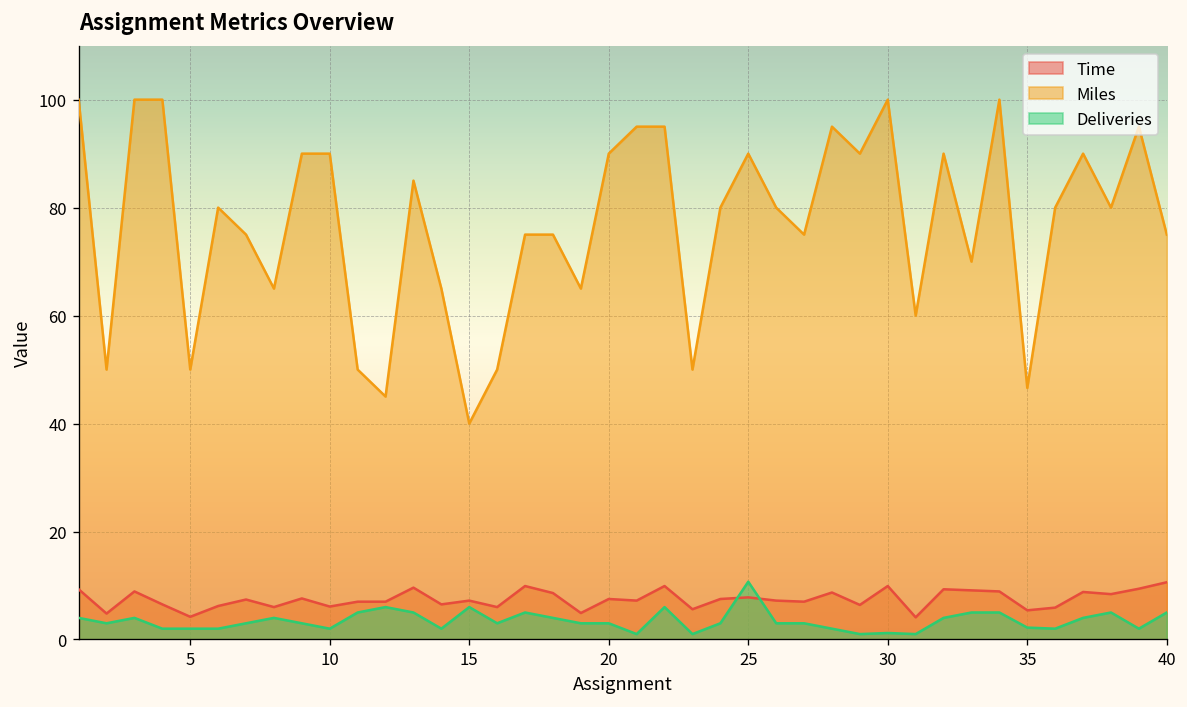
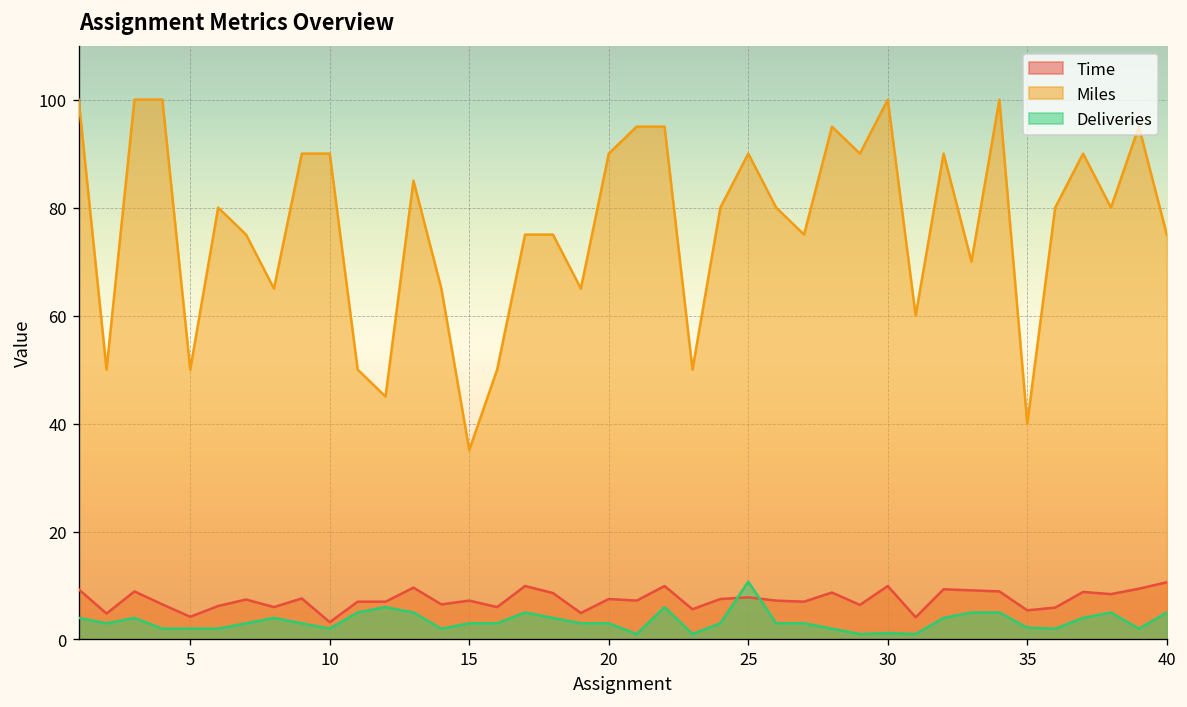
  {
    "Time": {
      "5": 4,
-     "10": 6,
+     "10": 3,
      "15": 7,
      "20": 8,
      "25": 8,
      "30": 10,
      "35": 5,
      "40": 11
    },
    "Miles": {
      "5": 50,
      "10": 90,
-     "15": 40,
+     "15": 35,
      "20": 90,
      "25": 90,
      "30": 100,
-     "35": 47,
+     "35": 40,
      "40": 75
    },
    "Deliveries": {
      "5": 2,
      "10": 2,
-     "15": 6,
+     "15": 3,
      "20": 3,
      "25": 11,
      "30": 1,
      "35": 2,
      "40": 5
    }
  }
